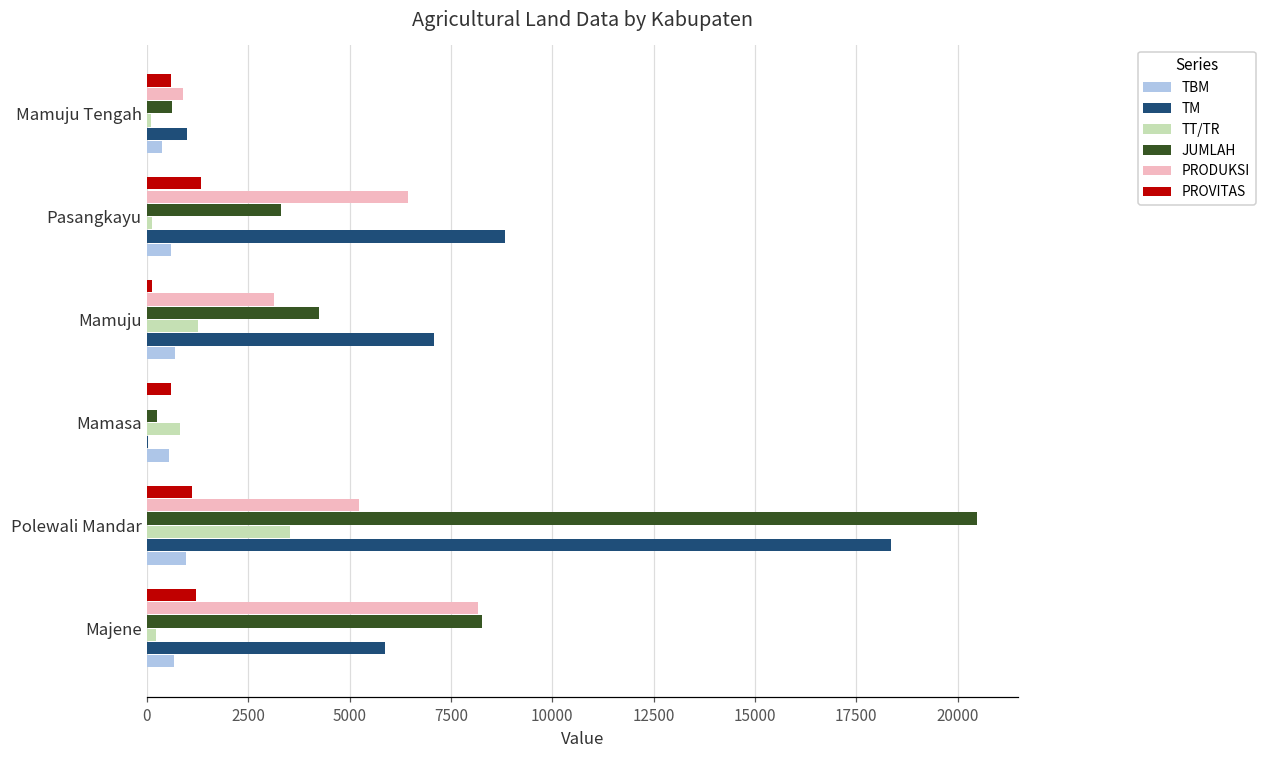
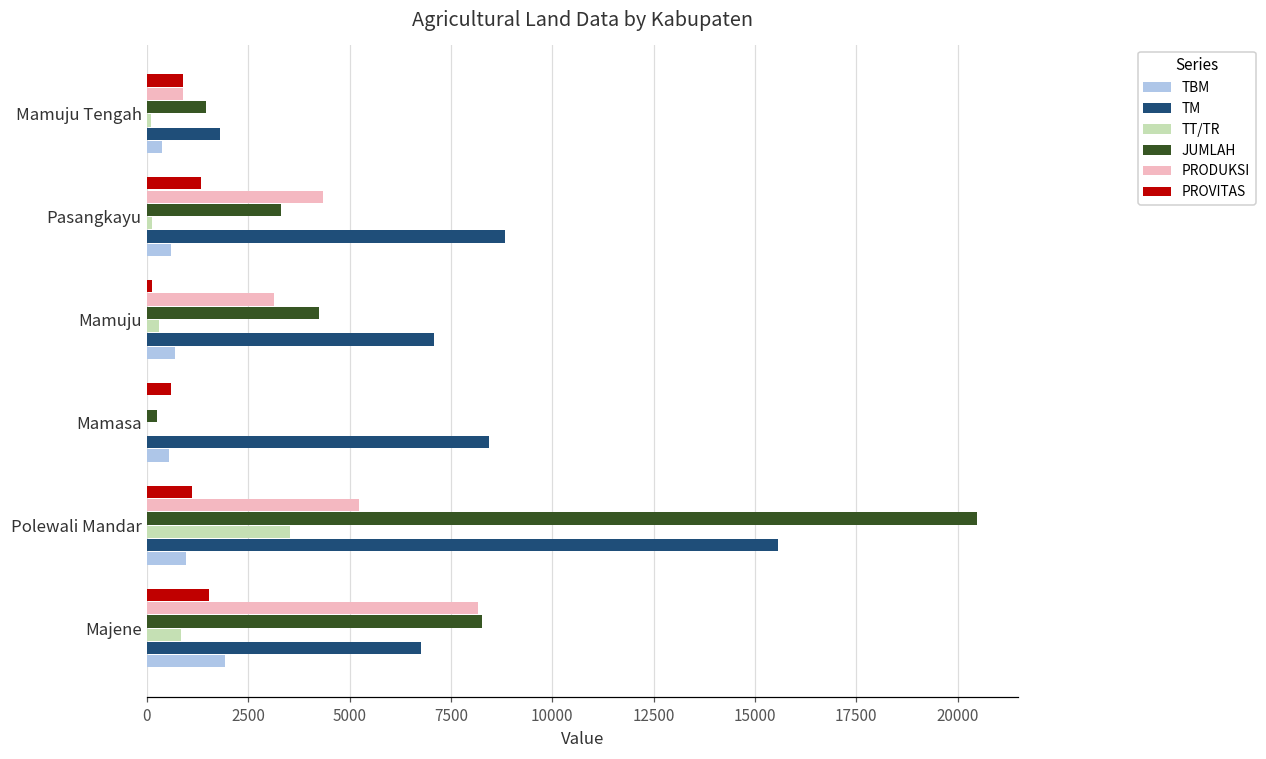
  {
    "TBM": {
      "Mamuju Tengah": 400,
      "Pasangkayu": 600,
      "Mamuju": 700,
      "Mamasa": 500,
      "Polewali Mandar": 1000,
-     "Majene": 700
+     "Majene": 1900
    },
    "TM": {
-     "Mamuju Tengah": 1000,
+     "Mamuju Tengah": 1800,
      "Pasangkayu": 8800,
      "Mamuju": 7100,
-     "Mamasa": 0,
-     "Polewali Mandar": 18400,
-     "Majene": 5900
+     "Mamasa": 8400,
+     "Polewali Mandar": 15600,
+     "Majene": 6800
    },
    "TT/TR": {
      "Mamuju Tengah": 100,
      "Pasangkayu": 100,
-     "Mamuju": 1200,
-     "Mamasa": 800,
+     "Mamuju": 300,
+     "Mamasa": 0,
      "Polewali Mandar": 3500,
-     "Majene": 200
+     "Majene": 800
    },
    "JUMLAH": {
-     "Mamuju Tengah": 600,
+     "Mamuju Tengah": 1400,
      "Pasangkayu": 3300,
      "Mamuju": 4300,
      "Mamasa": 200,
      "Polewali Mandar": 20500,
      "Majene": 8300
    },
    "PRODUKSI": {
      "Mamuju Tengah": 900,
-     "Pasangkayu": 6400,
+     "Pasangkayu": 4300,
      "Mamuju": 3100,
      "Polewali Mandar": 5200,
      "Majene": 8200
    },
    "PROVITAS": {
-     "Mamuju Tengah": 600,
+     "Mamuju Tengah": 900,
      "Pasangkayu": 1300,
      "Mamuju": 100,
      "Mamasa": 600,
      "Polewali Mandar": 1100,
-     "Majene": 1200
+     "Majene": 1500
    }
  }
